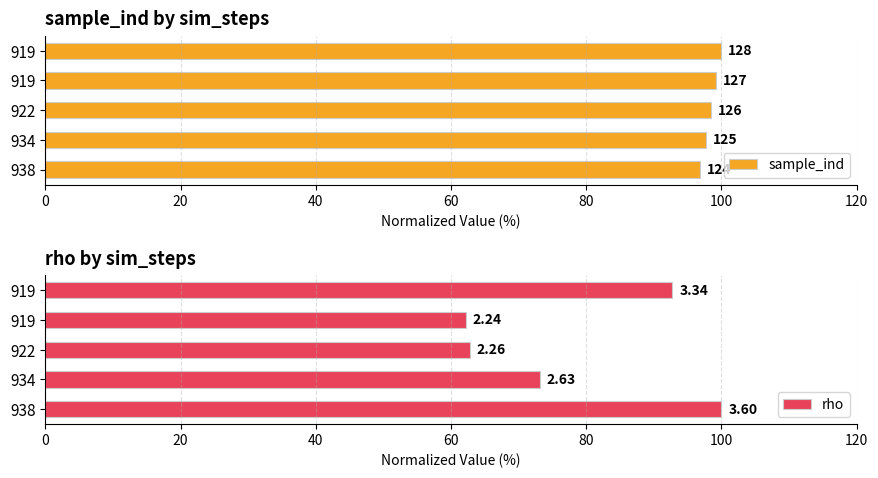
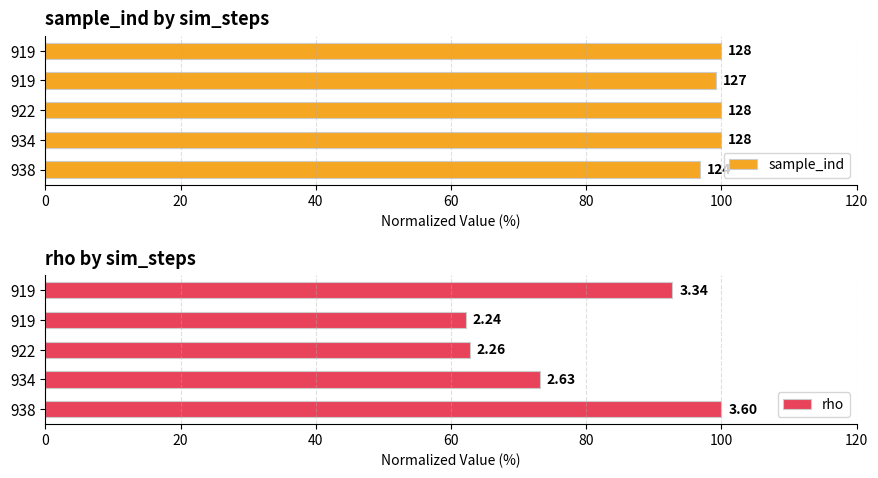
  {
    "sample_ind by sim_steps": {
-     "922": 126,
-     "934": 125
+     "922": 128,
+     "934": 128
    }
  }
